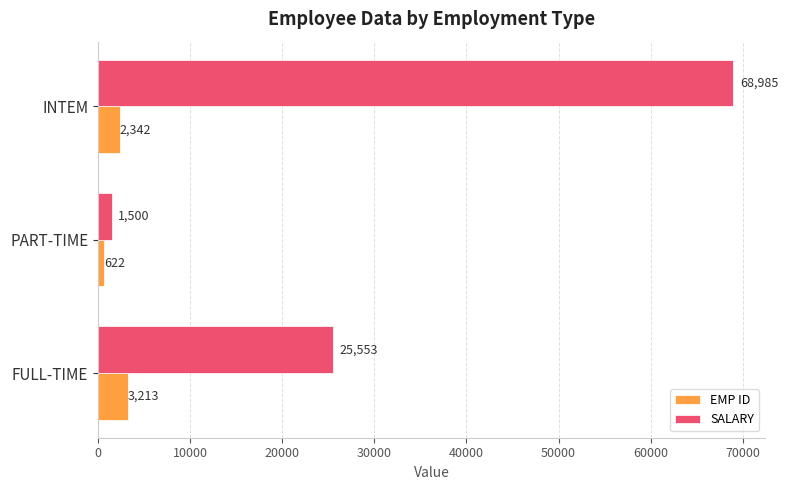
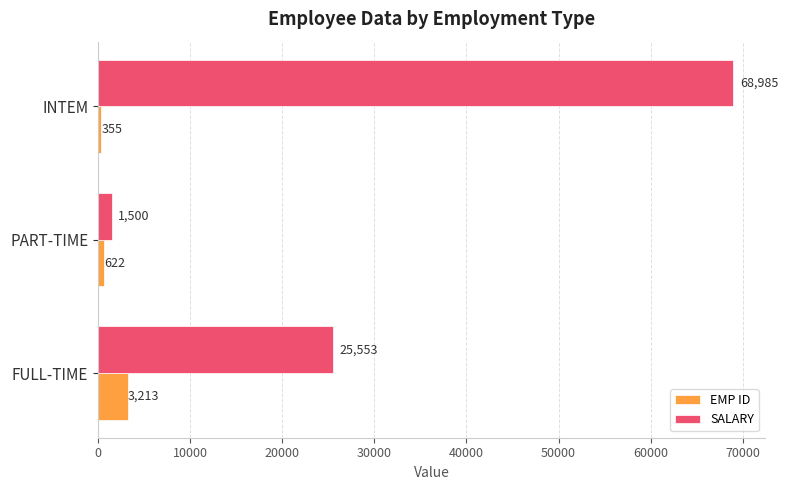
  {
    "EMP ID": {
-     "INTEM": "2,342",
+     "INTEM": "355",
      "PART-TIME": "622",
      "FULL-TIME": "3,213"
    },
    "SALARY": {
      "INTEM": "68,985",
      "PART-TIME": "1,500",
      "FULL-TIME": "25,553"
    }
  }
